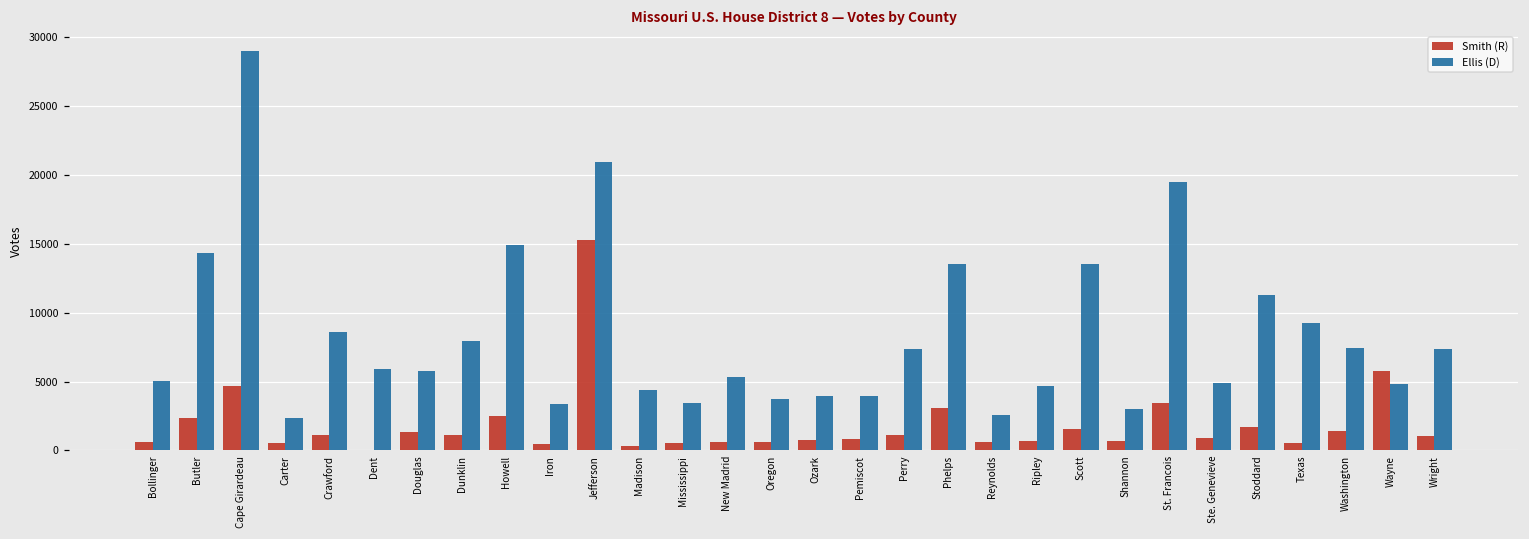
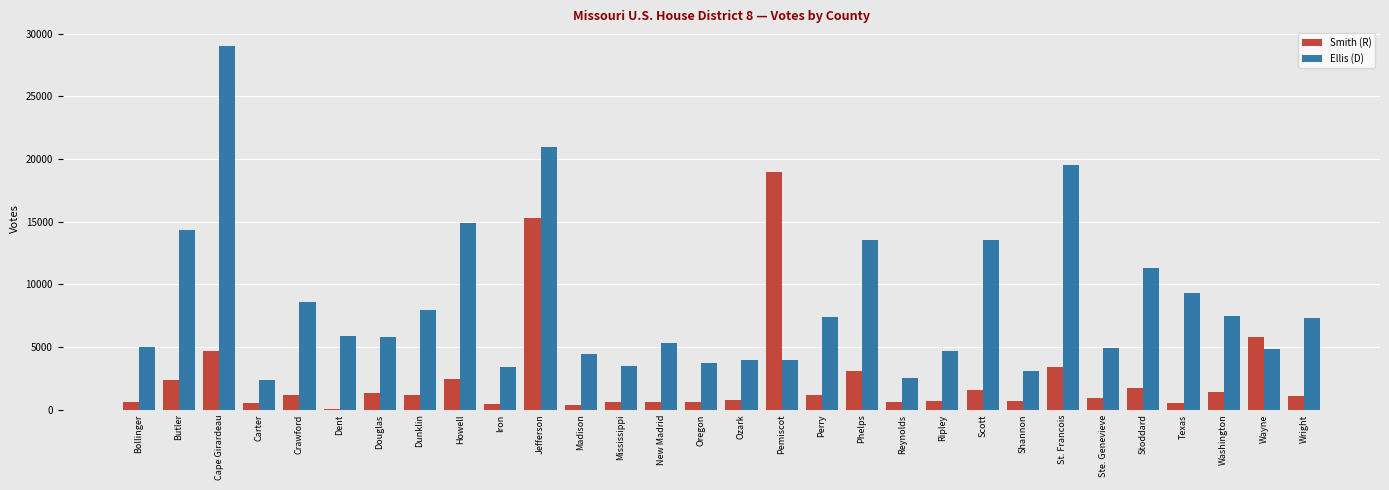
  {
    "Smith (R)": {
      "Bollinger": 600,
      "Butler": 2300,
      "Cape Girardeau": 4700,
      "Carter": 500,
      "Crawford": 1100,
      "Douglas": 1300,
      "Dunklin": 1100,
      "Howell": 2500,
      "Iron": 500,
      "Jefferson": 15300,
      "Madison": 300,
      "Mississippi": 600,
      "New Madrid": 600,
      "Oregon": 600,
      "Ozark": 800,
-     "Pemiscot": 800,
+     "Pemiscot": 18900,
      "Perry": 1100,
      "Phelps": 3100,
      "Reynolds": 600,
      "Ripley": 700,
      "Scott": 1600,
      "Shannon": 700,
      "St. Francois": 3400,
      "Ste. Genevieve": 900,
      "Stoddard": 1700,
      "Texas": 500,
      "Washington": 1400,
      "Wayne": 5800,
      "Wright": 1100
    },
    "Ellis (D)": {
      "Bollinger": 5000,
      "Butler": 14400,
      "Cape Girardeau": 29000,
      "Carter": 2400,
      "Crawford": 8600,
      "Dent": 5900,
      "Douglas": 5800,
      "Dunklin": 8000,
      "Howell": 14900,
      "Iron": 3400,
      "Jefferson": 20900,
      "Madison": 4400,
      "Mississippi": 3500,
      "New Madrid": 5300,
      "Oregon": 3700,
      "Ozark": 4000,
      "Pemiscot": 4000,
      "Perry": 7400,
      "Phelps": 13500,
      "Reynolds": 2500,
      "Ripley": 4700,
      "Scott": 13500,
      "Shannon": 3000,
      "St. Francois": 19500,
      "Ste. Genevieve": 4900,
      "Stoddard": 11300,
      "Texas": 9300,
      "Washington": 7500,
      "Wayne": 4800,
      "Wright": 7300
    }
  }
